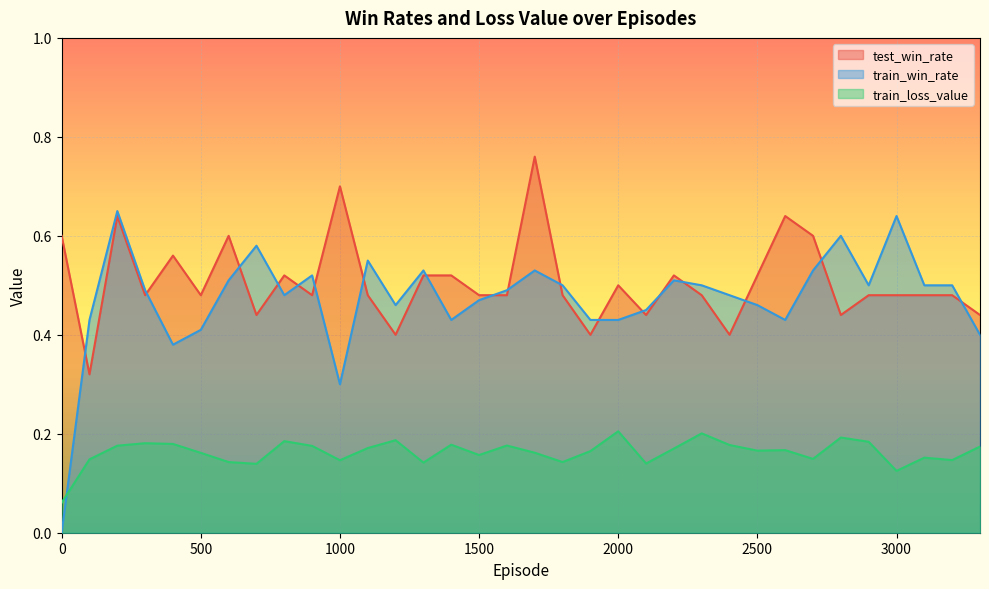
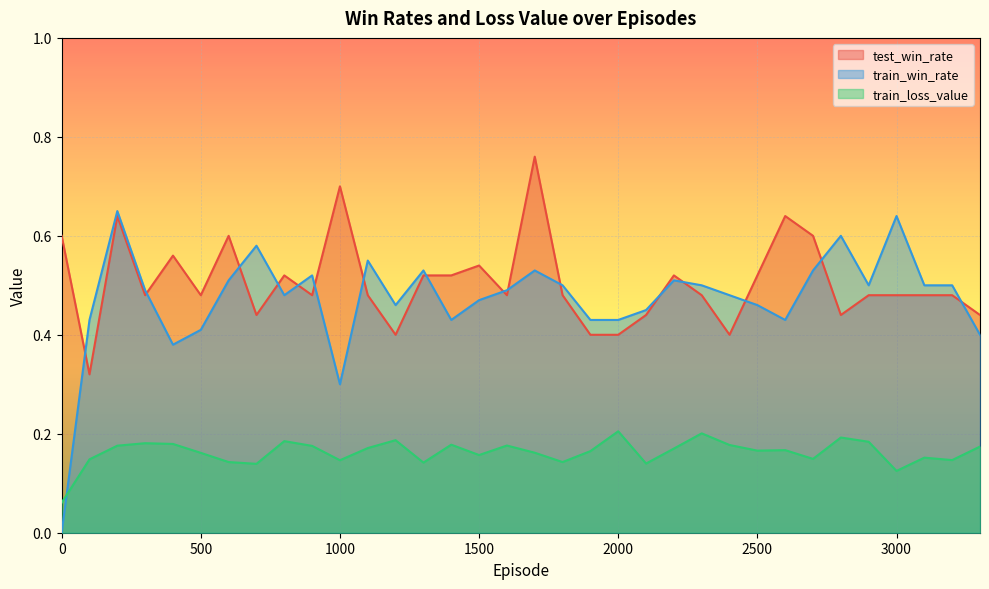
  {
    "test_win_rate": {
      "0": 0.60,
      "500": 0.48,
      "1000": 0.70,
-     "1500": 0.48,
-     "2000": 0.5,
+     "1500": 0.54,
+     "2000": 0.4,
      "2500": 0.52,
      "3000": 0.48
    },
    "train_win_rate": {
      "0": 0.00,
      "500": 0.41,
      "1000": 0.30,
      "1500": 0.47,
      "2000": 0.43,
      "2500": 0.46,
      "3000": 0.64
    },
    "train_loss_value": {
      "0": 0.06,
      "500": 0.16,
      "1000": 0.15,
      "1500": 0.16,
      "2000": 0.21,
      "2500": 0.17,
      "3000": 0.12
    }
  }
